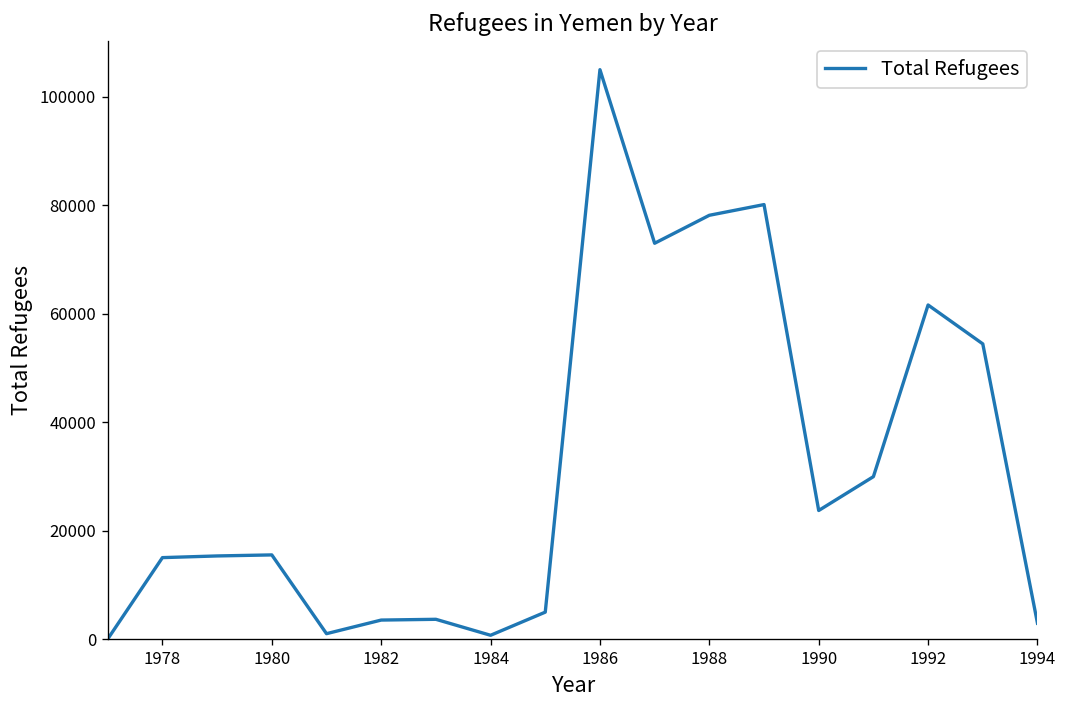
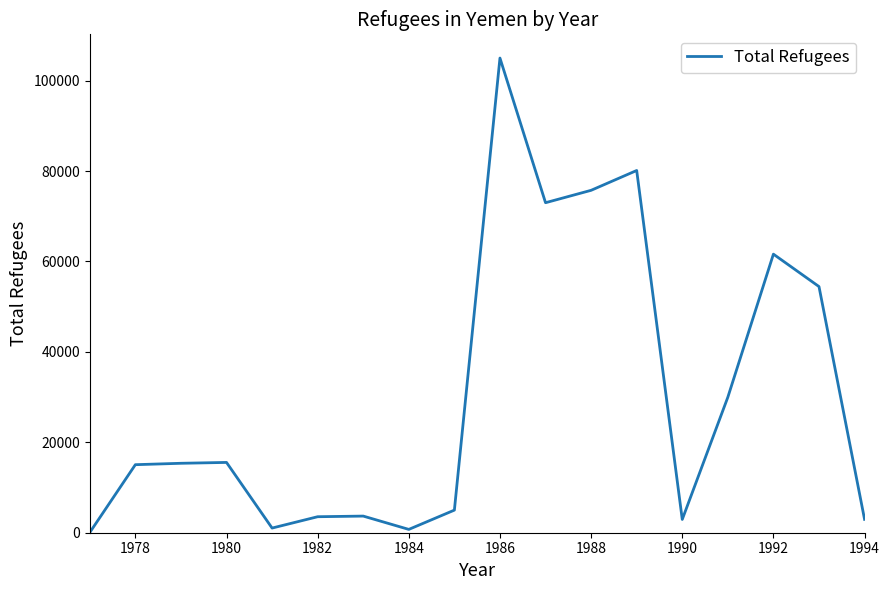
  {
    "1978": 15000,
    "1980": 16000,
    "1982": 4000,
    "1984": 1000,
    "1986": 105000,
-   "1988": 78000,
-   "1990": 24000,
+   "1988": 76000,
+   "1990": 3000,
    "1992": 62000,
    "1994": 3000
  }
